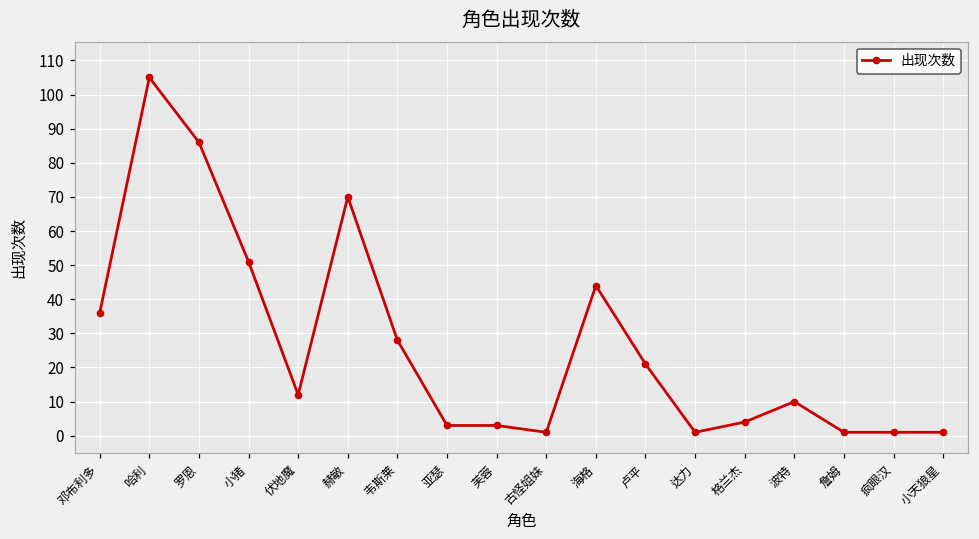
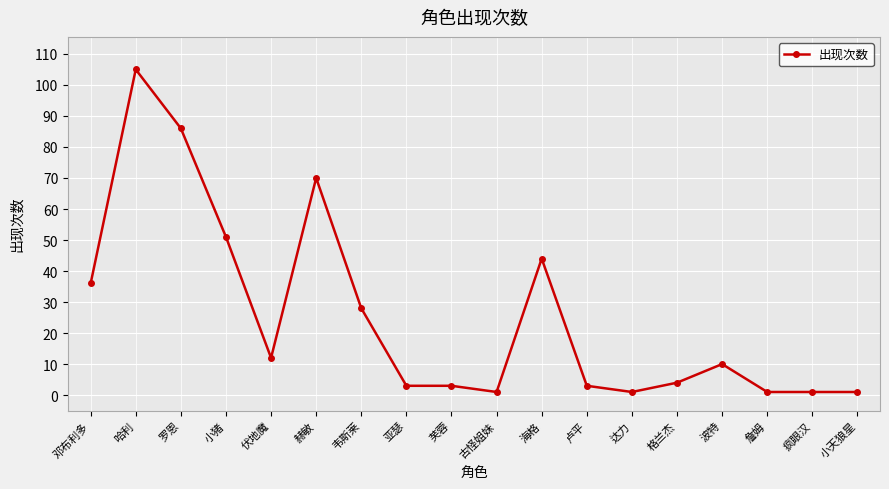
  {
    "邓布利多": 36,
    "哈利": 105,
    "罗恩": 86,
    "小猪": 51,
    "伏地魔": 12,
    "赫敏": 70,
    "韦斯莱": 28,
    "亚瑟": 3,
    "芙蓉": 3,
    "古怪姐妹": 1,
    "海格": 44,
-   "卢平": 21,
+   "卢平": 3,
    "达力": 1,
    "格兰杰": 4,
    "波特": 10,
    "詹姆": 1,
    "疯眼汉": 1,
    "小天狼星": 1
  }
